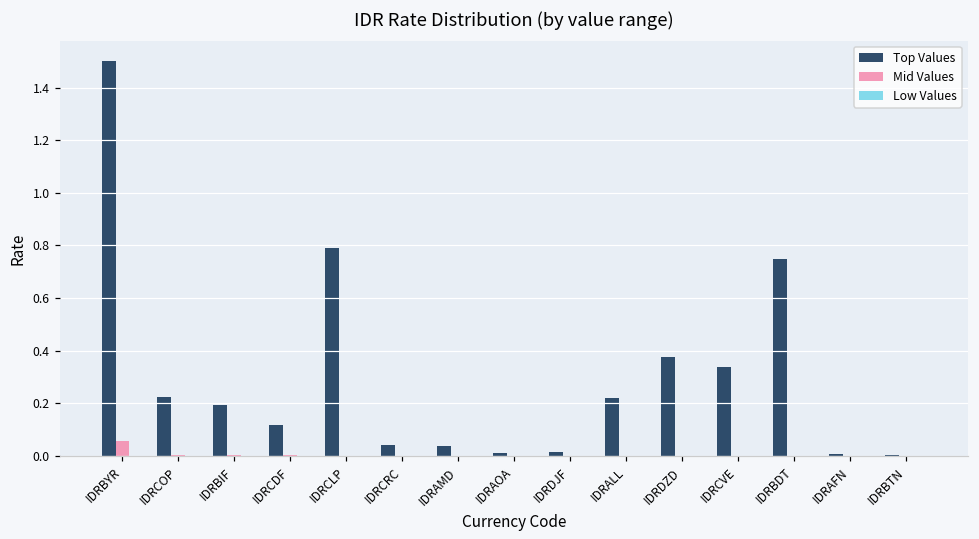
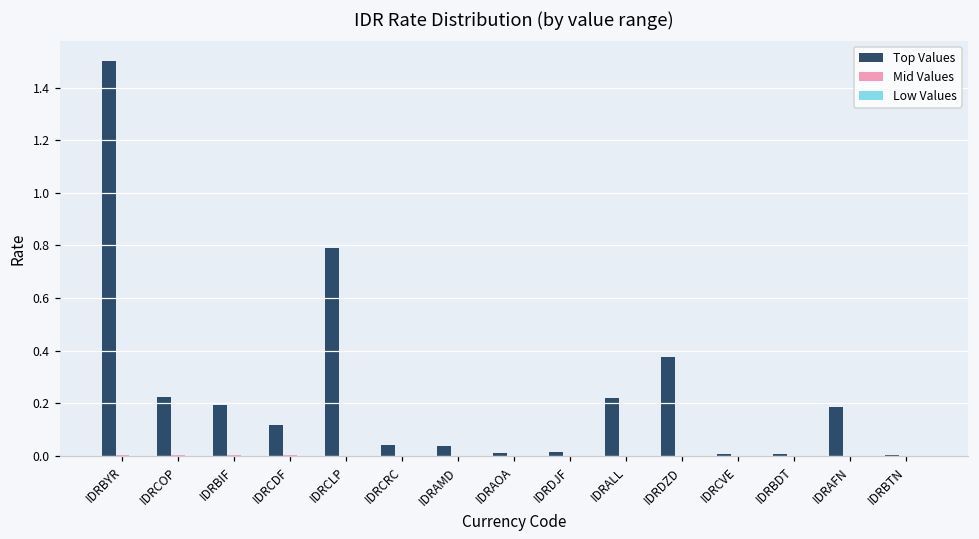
  {
    "Top Values": {
      "IDRBYR": 1.50,
      "IDRCOP": 0.22,
      "IDRBIF": 0.19,
      "IDRCDF": 0.12,
      "IDRCLP": 0.79,
      "IDRCRC": 0.04,
      "IDRAMD": 0.04,
      "IDRAOA": 0.01,
      "IDRDJF": 0.01,
      "IDRALL": 0.22,
      "IDRDZD": 0.37,
-     "IDRCVE": 0.34,
-     "IDRBDT": 0.75,
-     "IDRAFN": 0.01
+     "IDRCVE": 0.01,
+     "IDRBDT": 0.01,
+     "IDRAFN": 0.19
    },
    "Mid Values": {
-     "IDRBYR": 0.05
+     "IDRBYR": 0.00
    },
    "Low Values": {
      "IDRDJF": 0.00
    }
  }
